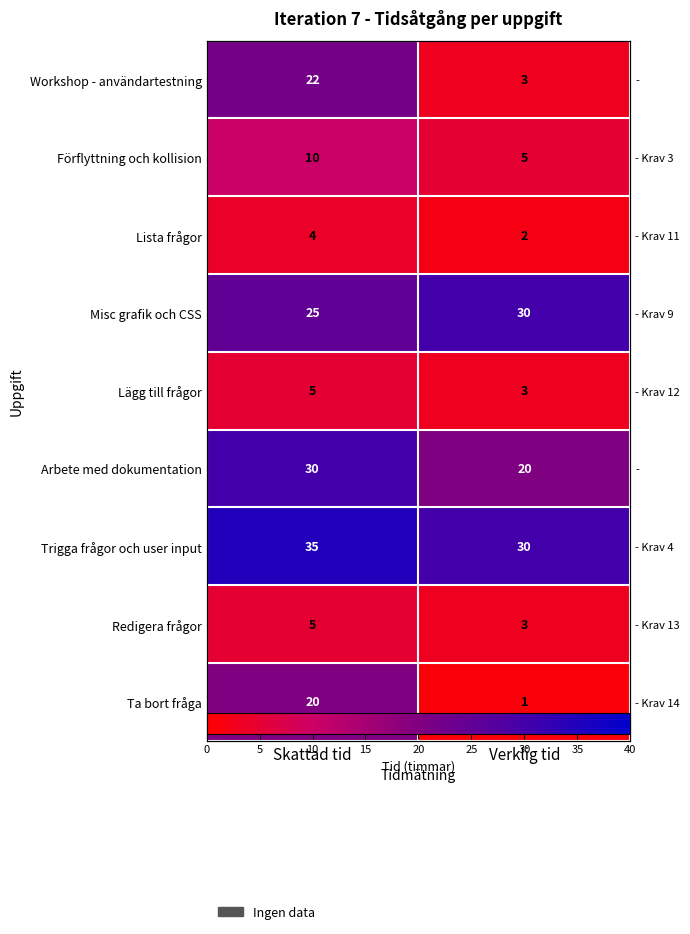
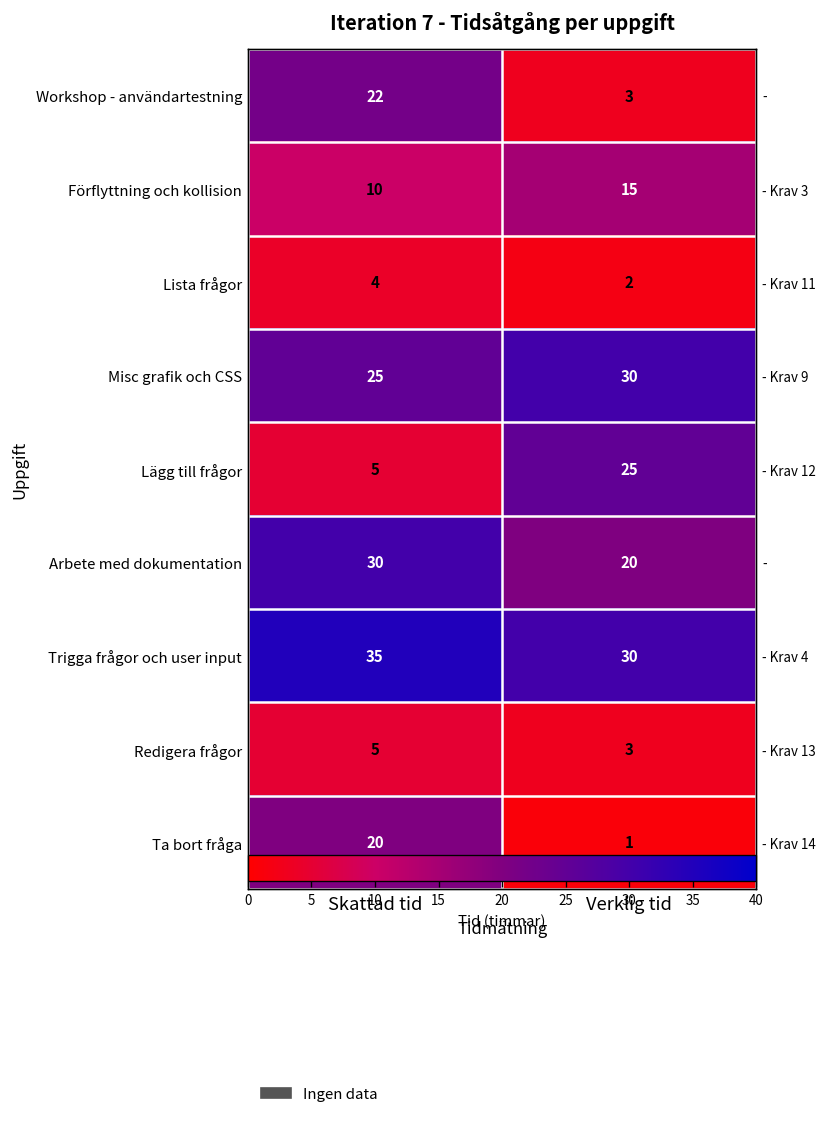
  {
    "Workshop - användartestning": {
      "Skattad tid": 22,
      "Verklig tid": 3
    },
    "Förflyttning och kollision": {
      "Skattad tid": 10,
-     "Verklig tid": 5
+     "Verklig tid": 15
    },
    "Lista frågor": {
      "Skattad tid": 4,
      "Verklig tid": 2
    },
    "Misc grafik och CSS": {
      "Skattad tid": 25,
      "Verklig tid": 30
    },
    "Lägg till frågor": {
      "Skattad tid": 5,
-     "Verklig tid": 3
+     "Verklig tid": 25
    },
    "Arbete med dokumentation": {
      "Skattad tid": 30,
      "Verklig tid": 20
    },
    "Trigga frågor och user input": {
      "Skattad tid": 35,
      "Verklig tid": 30
    },
    "Redigera frågor": {
      "Skattad tid": 5,
      "Verklig tid": 3
    },
    "Ta bort fråga": {
      "Skattad tid": 20,
      "Verklig tid": 1
    }
  }
